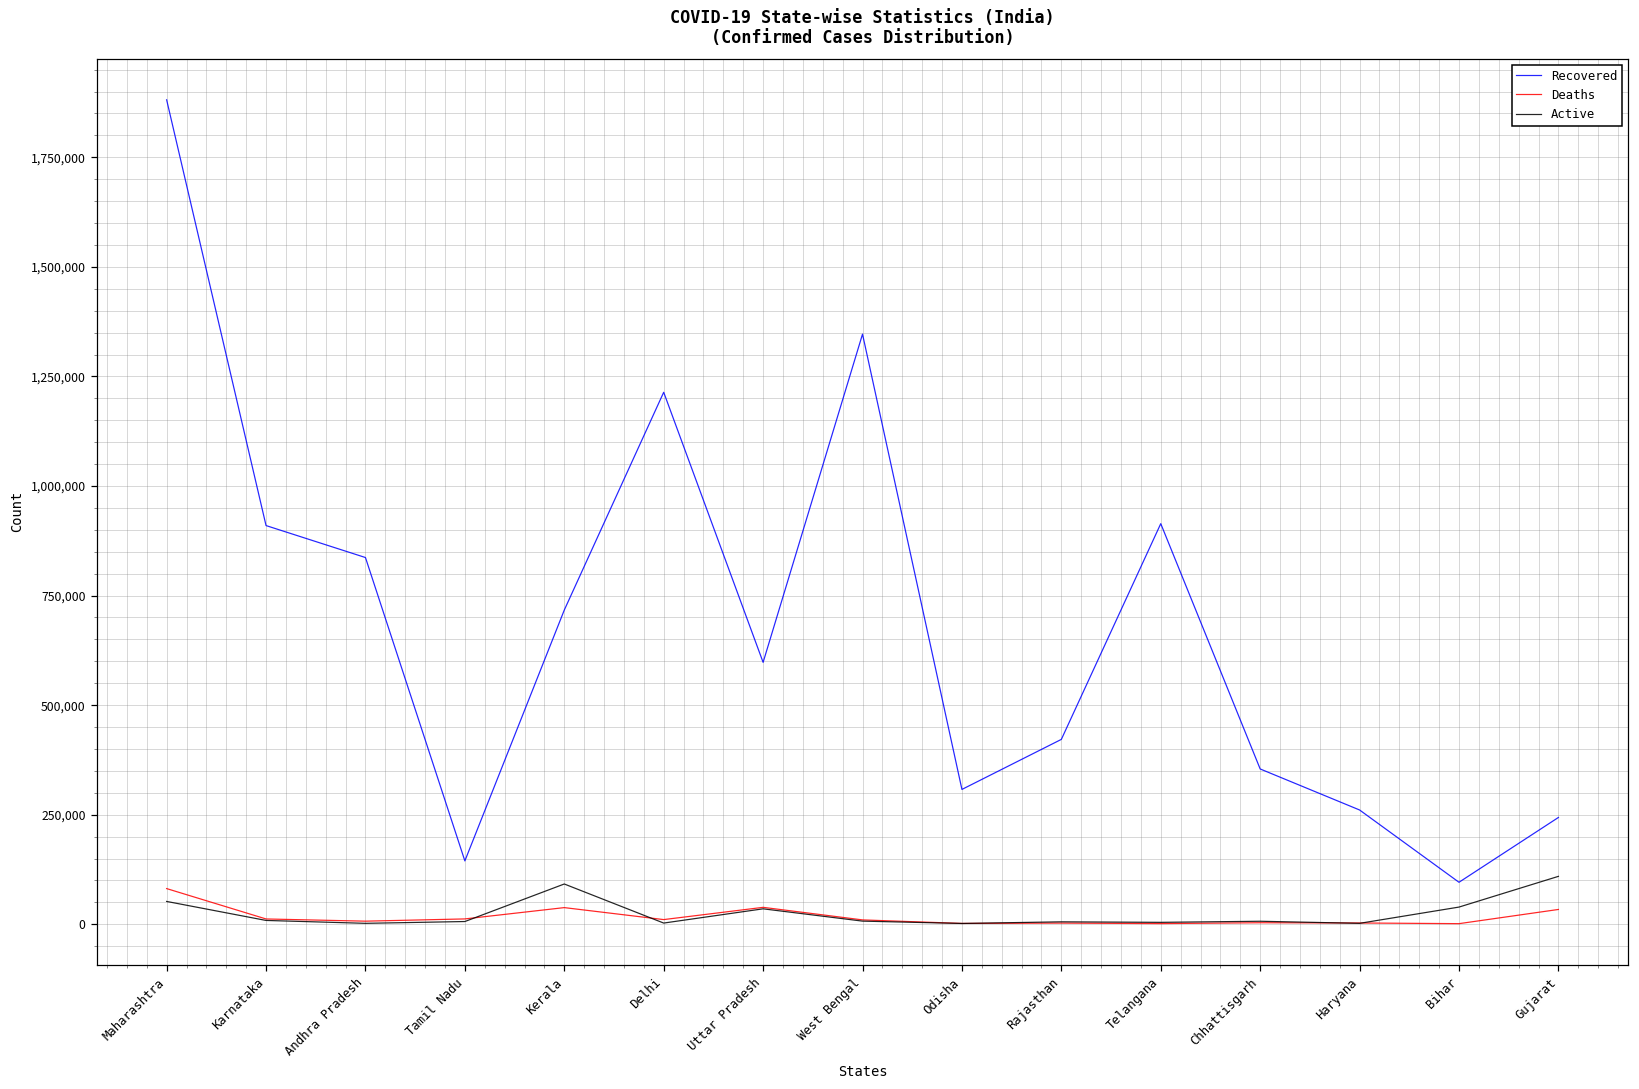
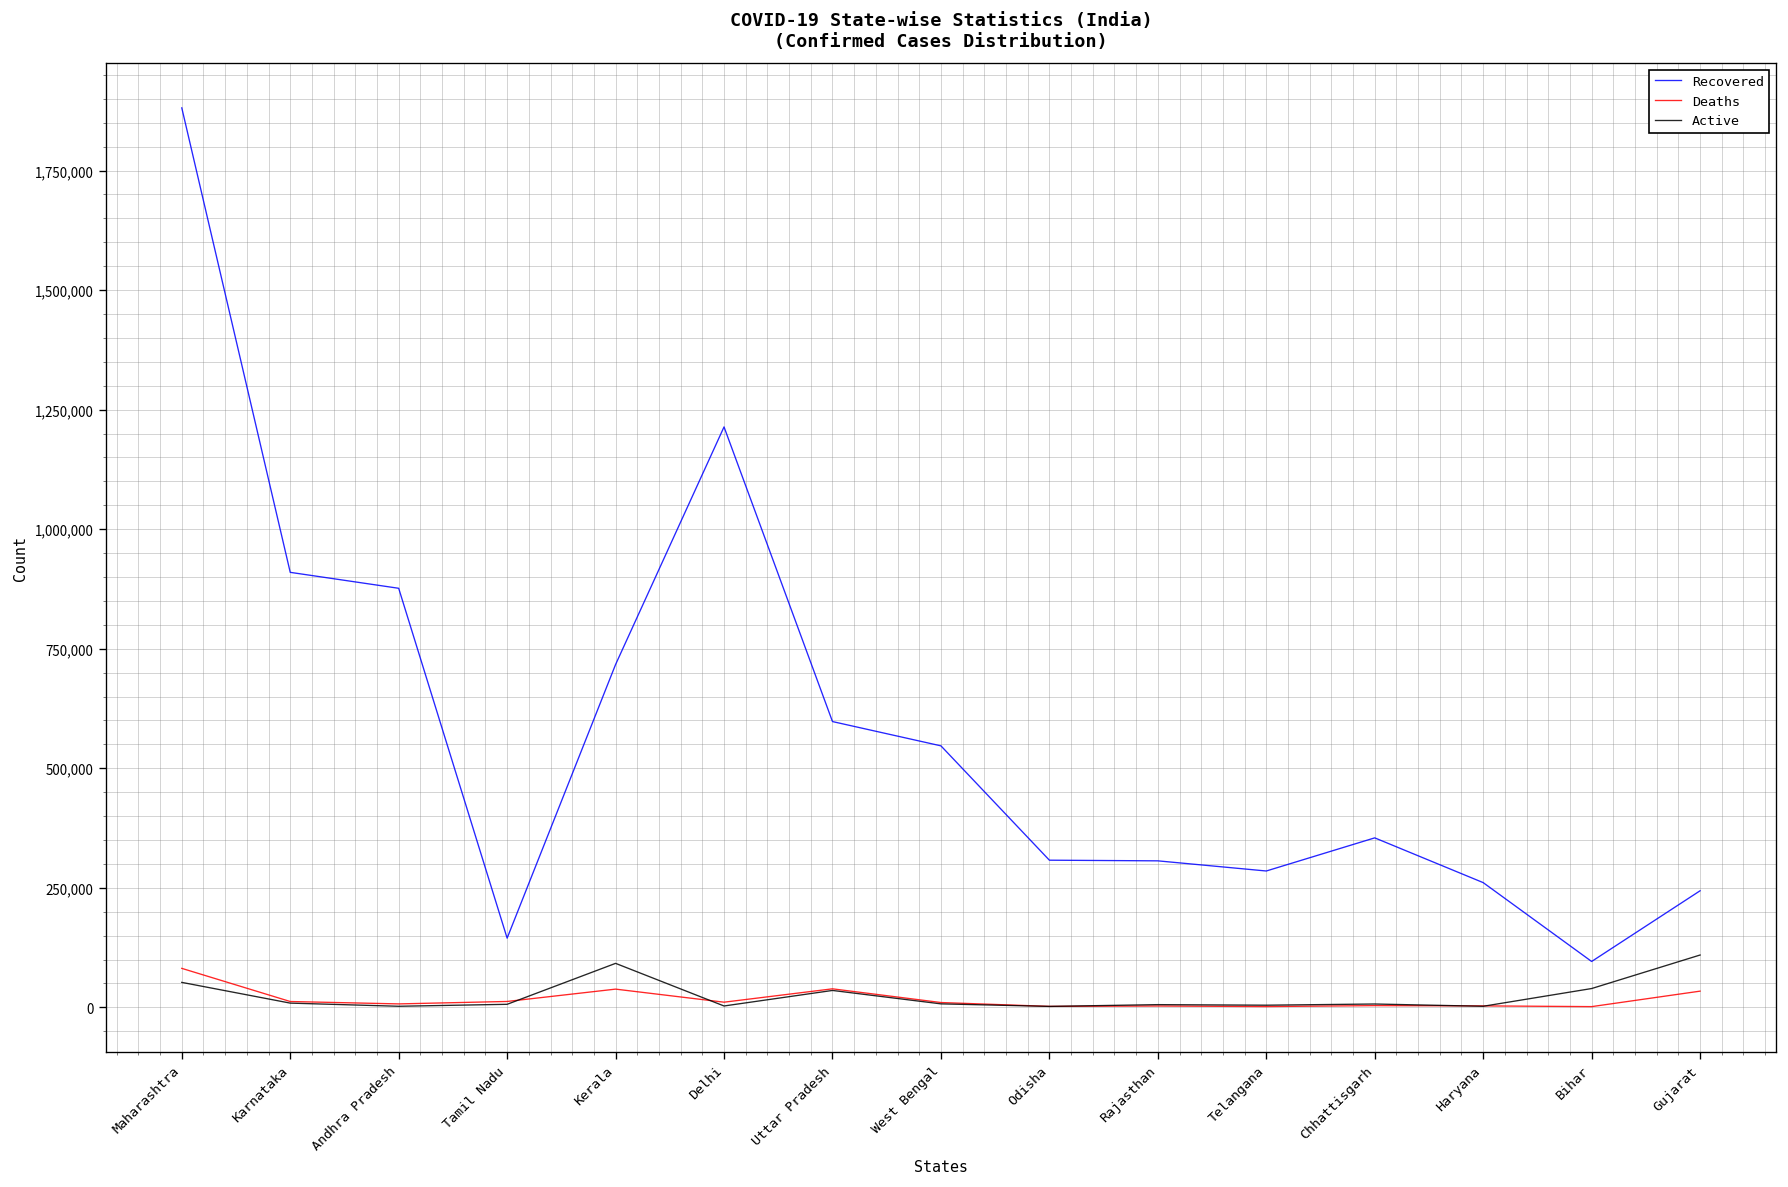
  {
    "Recovered": {
      "Maharashtra": "1,880,000",
      "Karnataka": "910,000",
-     "Andhra Pradesh": "840,000",
+     "Andhra Pradesh": "880,000",
      "Tamil Nadu": "140,000",
      "Kerala": "720,000",
      "Delhi": "1,210,000",
      "Uttar Pradesh": "600,000",
-     "West Bengal": "1,350,000",
+     "West Bengal": "550,000",
      "Odisha": "310,000",
-     "Rajasthan": "420,000",
-     "Telangana": "910,000",
+     "Rajasthan": "310,000",
+     "Telangana": "290,000",
      "Chhattisgarh": "350,000",
      "Haryana": "260,000",
      "Bihar": "100,000",
      "Gujarat": "240,000"
    },
    "Deaths": {
      "Maharashtra": "80,000",
      "Kerala": "40,000",
      "Delhi": "10,000",
      "Bihar": "0",
      "Gujarat": "30,000"
    },
    "Active": {
      "Maharashtra": "50,000",
      "Kerala": "90,000",
      "Delhi": "0",
      "Bihar": "40,000",
      "Gujarat": "110,000"
    }
  }
